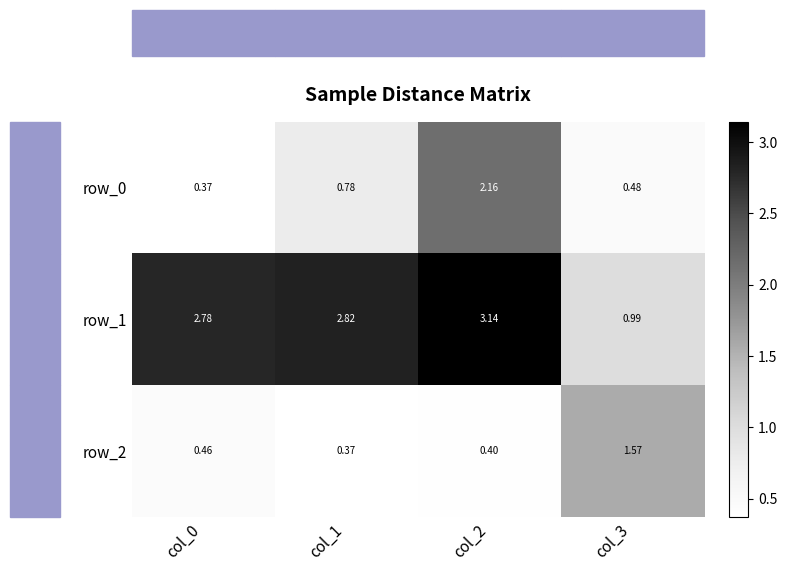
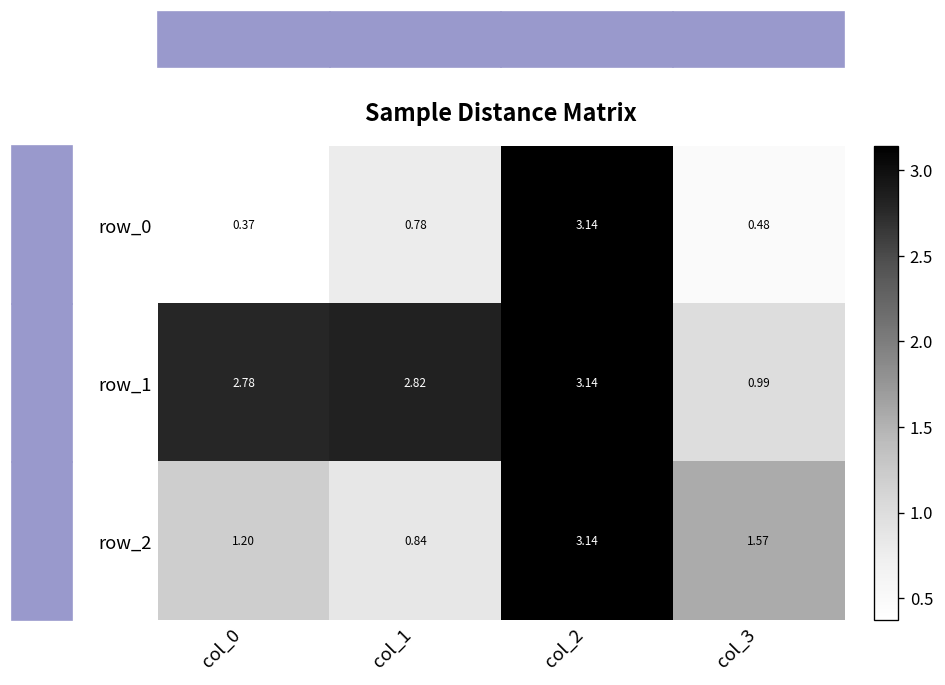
  {
    "row_0": {
      "col_0": 0.37,
      "col_1": 0.78,
-     "col_2": 2.16,
+     "col_2": 3.14,
      "col_3": 0.48
    },
    "row_1": {
      "col_0": 2.78,
      "col_1": 2.82,
      "col_2": 3.14,
      "col_3": 0.99
    },
    "row_2": {
-     "col_0": 0.46,
-     "col_1": 0.37,
-     "col_2": 0.40,
+     "col_0": 1.20,
+     "col_1": 0.84,
+     "col_2": 3.14,
      "col_3": 1.57
    }
  }
